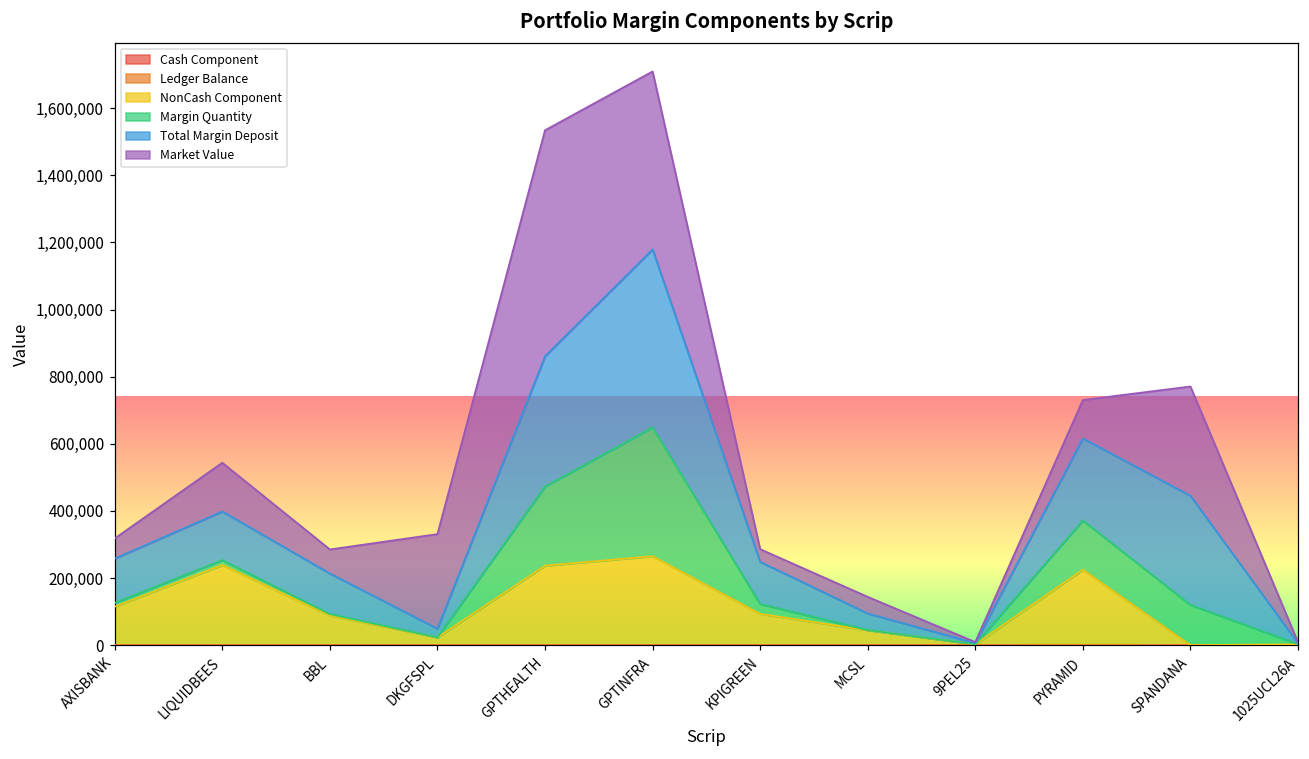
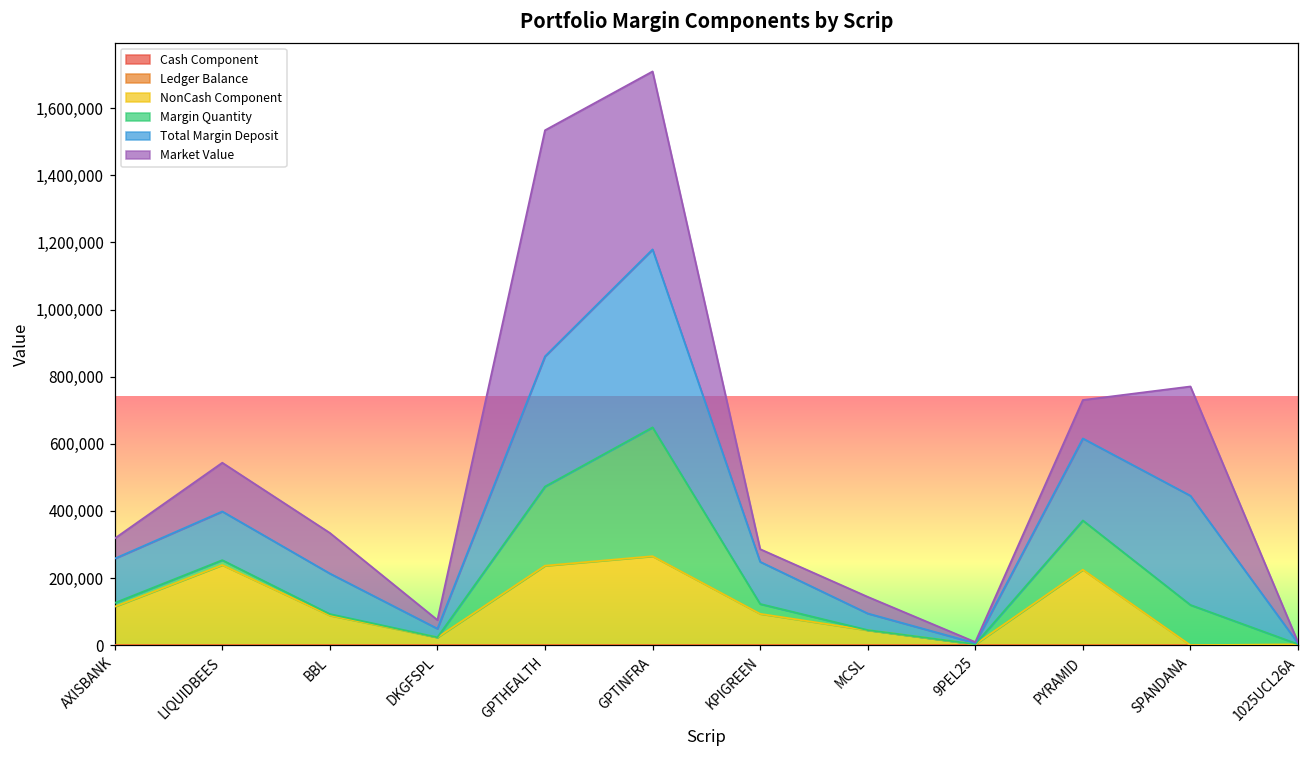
  {
    "NonCash Component": {
      "AXISBANK": "110,000",
      "LIQUIDBEES": "240,000",
      "GPTHEALTH": "240,000",
      "GPTINFRA": "270,000",
      "KPIGREEN": "90,000",
      "PYRAMID": "220,000"
    },
    "Margin Quantity": {
      "AXISBANK": "10,000",
      "LIQUIDBEES": "10,000",
      "GPTHEALTH": "240,000",
      "GPTINFRA": "380,000",
      "KPIGREEN": "30,000",
      "PYRAMID": "150,000",
      "SPANDANA": "120,000"
    },
    "Total Margin Deposit": {
      "AXISBANK": "130,000",
      "LIQUIDBEES": "150,000",
      "BBL": "120,000",
      "DKGFSPL": "30,000",
      "GPTHEALTH": "390,000",
      "GPTINFRA": "530,000",
      "KPIGREEN": "130,000",
      "MCSL": "50,000",
      "PYRAMID": "240,000",
      "SPANDANA": "330,000"
    },
    "Market Value": {
      "AXISBANK": "60,000",
      "LIQUIDBEES": "150,000",
-     "BBL": "70,000",
-     "DKGFSPL": "280,000",
+     "BBL": "120,000",
+     "DKGFSPL": "30,000",
      "GPTHEALTH": "670,000",
      "GPTINFRA": "530,000",
      "KPIGREEN": "40,000",
      "MCSL": "50,000",
      "PYRAMID": "110,000",
      "SPANDANA": "330,000"
    }
  }
